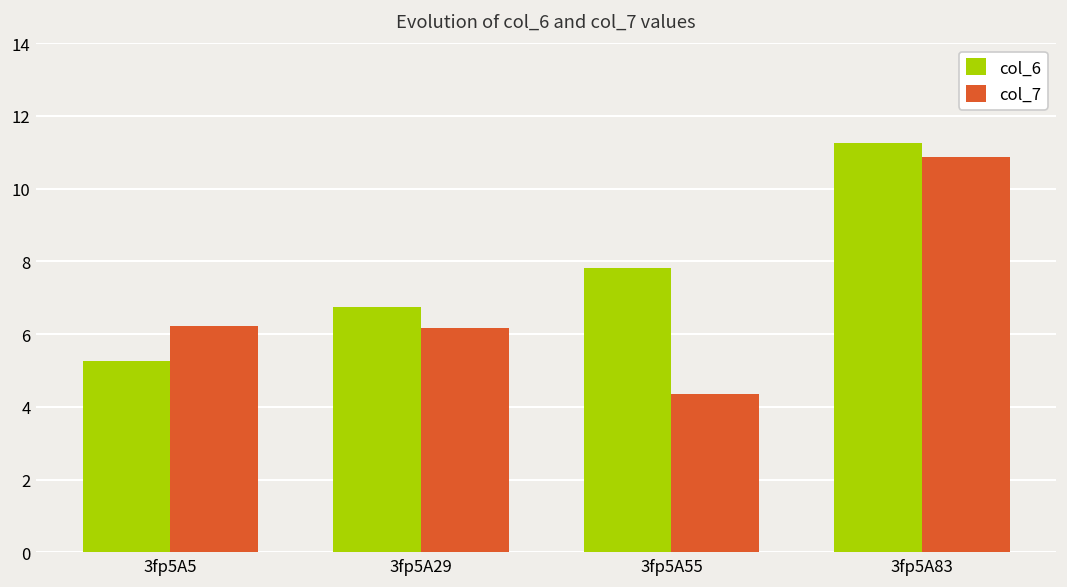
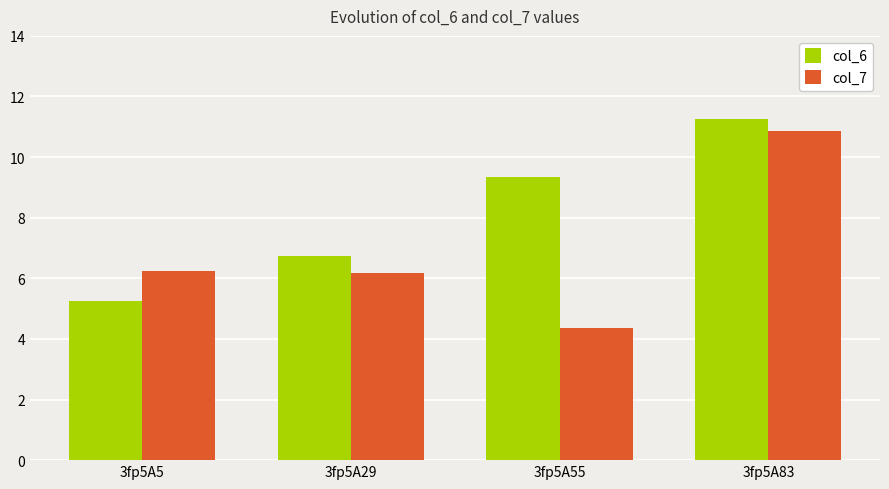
  {
    "col_6": {
      "3fp5A5": 5.3,
      "3fp5A29": 6.7,
-     "3fp5A55": 7.8,
+     "3fp5A55": 9.3,
      "3fp5A83": 11.2
    },
    "col_7": {
      "3fp5A5": 6.2,
      "3fp5A29": 6.2,
      "3fp5A55": 4.4,
      "3fp5A83": 10.9
    }
  }
